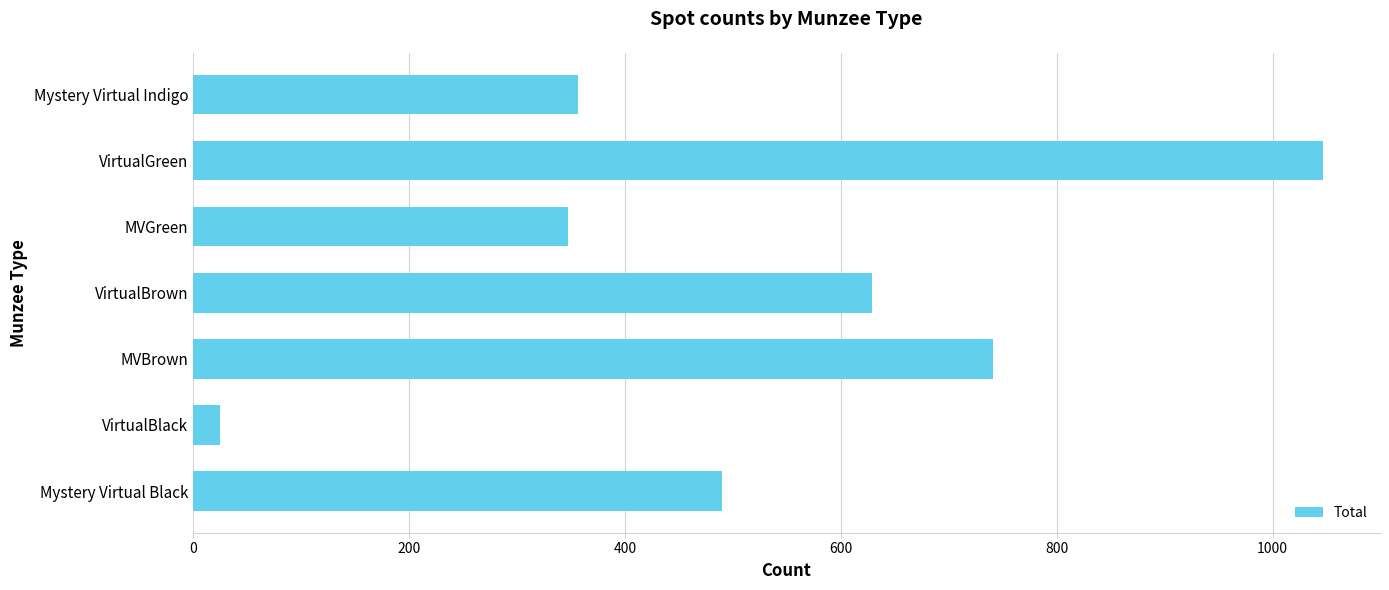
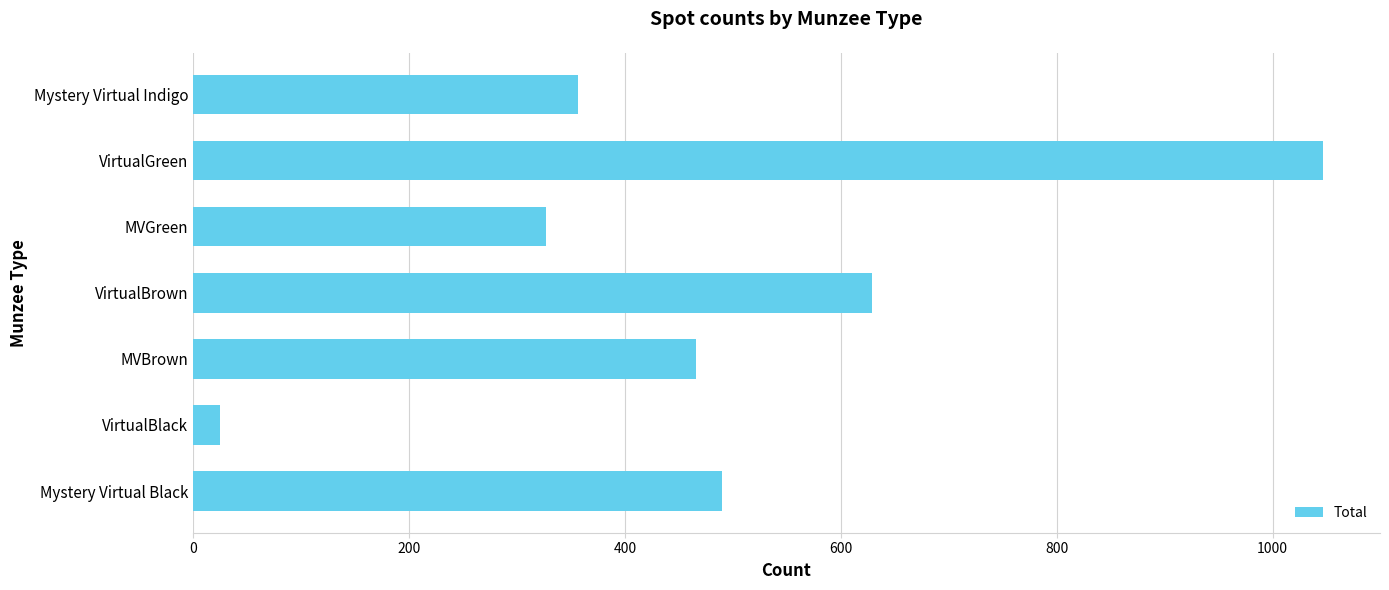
  {
    "Mystery Virtual Indigo": 357,
    "VirtualGreen": 1047,
-   "MVGreen": 347,
+   "MVGreen": 327,
    "VirtualBrown": 629,
-   "MVBrown": 741,
+   "MVBrown": 466,
    "VirtualBlack": 25,
    "Mystery Virtual Black": 490
  }
